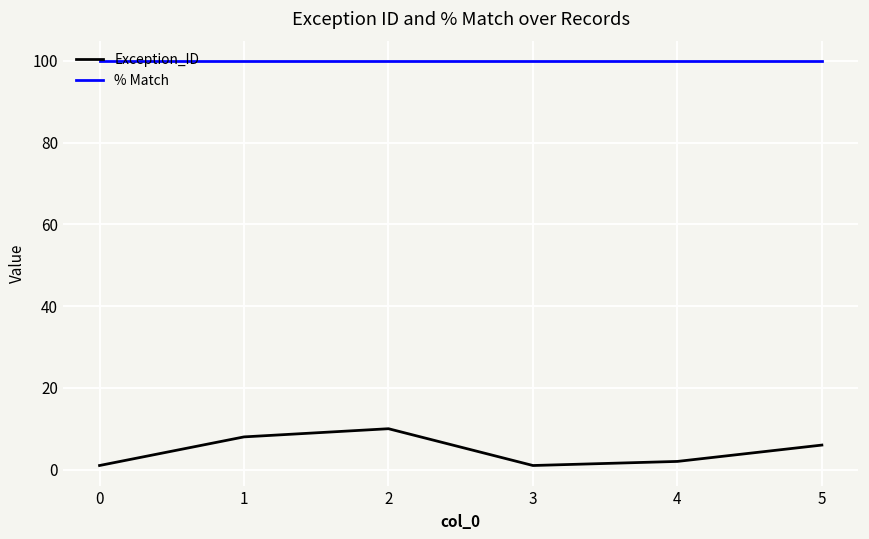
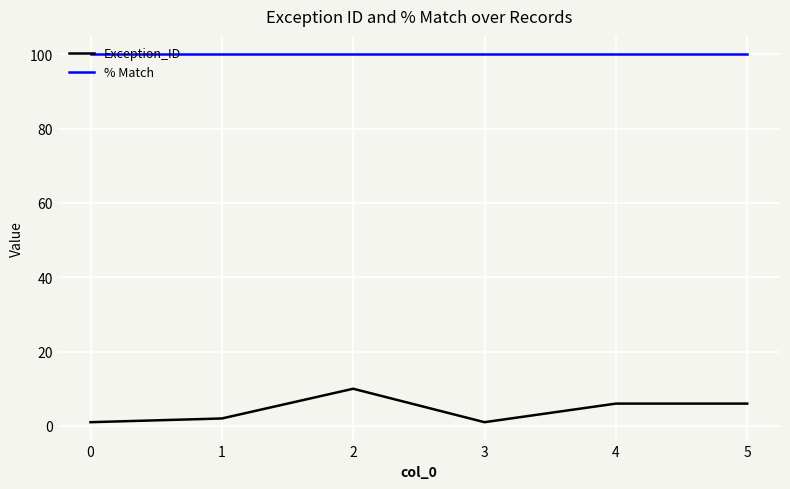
  {
    "Exception_ID": {
      "0": 1,
-     "1": 8,
+     "1": 2,
      "2": 10,
      "3": 1,
-     "4": 2,
+     "4": 6,
      "5": 6
    },
    "% Match": {
      "0": 100,
      "1": 100,
      "2": 100,
      "3": 100,
      "4": 100,
      "5": 100
    }
  }
